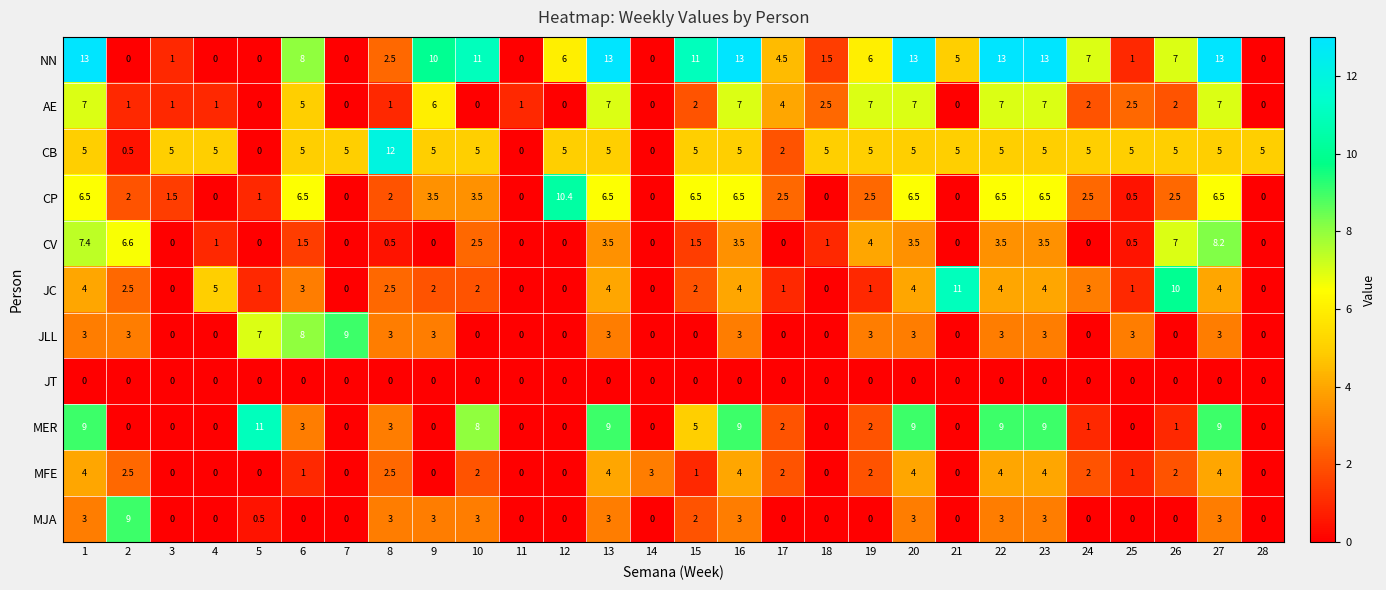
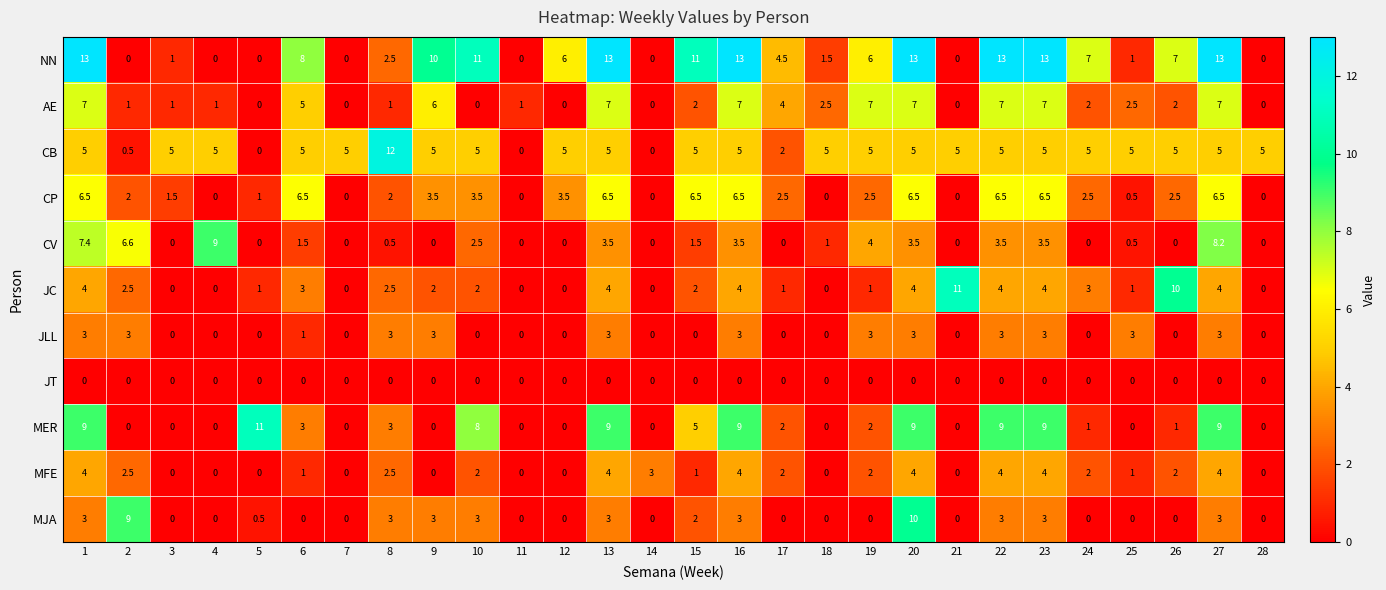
  {
    "NN": {
      "1": 13,
      "2": 0,
      "3": 1,
      "4": 0,
      "5": 0,
      "6": 8,
      "7": 0,
      "8": 2.5,
      "9": 10,
      "10": 11,
      "11": 0,
      "12": 6,
      "13": 13,
      "14": 0,
      "15": 11,
      "16": 13,
      "17": 4.5,
      "18": 1.5,
      "19": 6,
      "20": 13,
-     "21": 5,
+     "21": 0,
      "22": 13,
      "23": 13,
      "24": 7,
      "25": 1,
      "26": 7,
      "27": 13,
      "28": 0
    },
    "CP": {
      "1": 6.5,
      "2": 2,
      "3": 1.5,
      "4": 0,
      "5": 1,
      "6": 6.5,
      "7": 0,
      "8": 2,
      "9": 3.5,
      "10": 3.5,
      "11": 0,
-     "12": 10.4,
+     "12": 3.5,
      "13": 6.5,
      "14": 0,
      "15": 6.5,
      "16": 6.5,
      "17": 2.5,
      "18": 0,
      "19": 2.5,
      "20": 6.5,
      "21": 0,
      "22": 6.5,
      "23": 6.5,
      "24": 2.5,
      "25": 0.5,
      "26": 2.5,
      "27": 6.5,
      "28": 0
    },
    "CV": {
      "1": 7.4,
      "2": 6.6,
      "3": 0,
-     "4": 1,
+     "4": 9,
      "5": 0,
      "6": 1.5,
      "7": 0,
      "8": 0.5,
      "9": 0,
      "10": 2.5,
      "11": 0,
      "12": 0,
      "13": 3.5,
      "14": 0,
      "15": 1.5,
      "16": 3.5,
      "17": 0,
      "18": 1,
      "19": 4,
      "20": 3.5,
      "21": 0,
      "22": 3.5,
      "23": 3.5,
      "24": 0,
      "25": 0.5,
-     "26": 7,
+     "26": 0,
      "27": 8.2,
      "28": 0
    },
    "JC": {
      "1": 4,
      "2": 2.5,
      "3": 0,
-     "4": 5,
+     "4": 0,
      "5": 1,
      "6": 3,
      "7": 0,
      "8": 2.5,
      "9": 2,
      "10": 2,
      "11": 0,
      "12": 0,
      "13": 4,
      "14": 0,
      "15": 2,
      "16": 4,
      "17": 1,
      "18": 0,
      "19": 1,
      "20": 4,
      "21": 11,
      "22": 4,
      "23": 4,
      "24": 3,
      "25": 1,
      "26": 10,
      "27": 4,
      "28": 0
    },
    "JLL": {
      "1": 3,
      "2": 3,
      "3": 0,
      "4": 0,
-     "5": 7,
-     "6": 8,
-     "7": 9,
+     "5": 0,
+     "6": 1,
+     "7": 0,
      "8": 3,
      "9": 3,
      "10": 0,
      "11": 0,
      "12": 0,
      "13": 3,
      "14": 0,
      "15": 0,
      "16": 3,
      "17": 0,
      "18": 0,
      "19": 3,
      "20": 3,
      "21": 0,
      "22": 3,
      "23": 3,
      "24": 0,
      "25": 3,
      "26": 0,
      "27": 3,
      "28": 0
    },
    "MJA": {
      "1": 3,
      "2": 9,
      "3": 0,
      "4": 0,
      "5": 0.5,
      "6": 0,
      "7": 0,
      "8": 3,
      "9": 3,
      "10": 3,
      "11": 0,
      "12": 0,
      "13": 3,
      "14": 0,
      "15": 2,
      "16": 3,
      "17": 0,
      "18": 0,
      "19": 0,
-     "20": 3,
+     "20": 10,
      "21": 0,
      "22": 3,
      "23": 3,
      "24": 0,
      "25": 0,
      "26": 0,
      "27": 3,
      "28": 0
    }
  }
